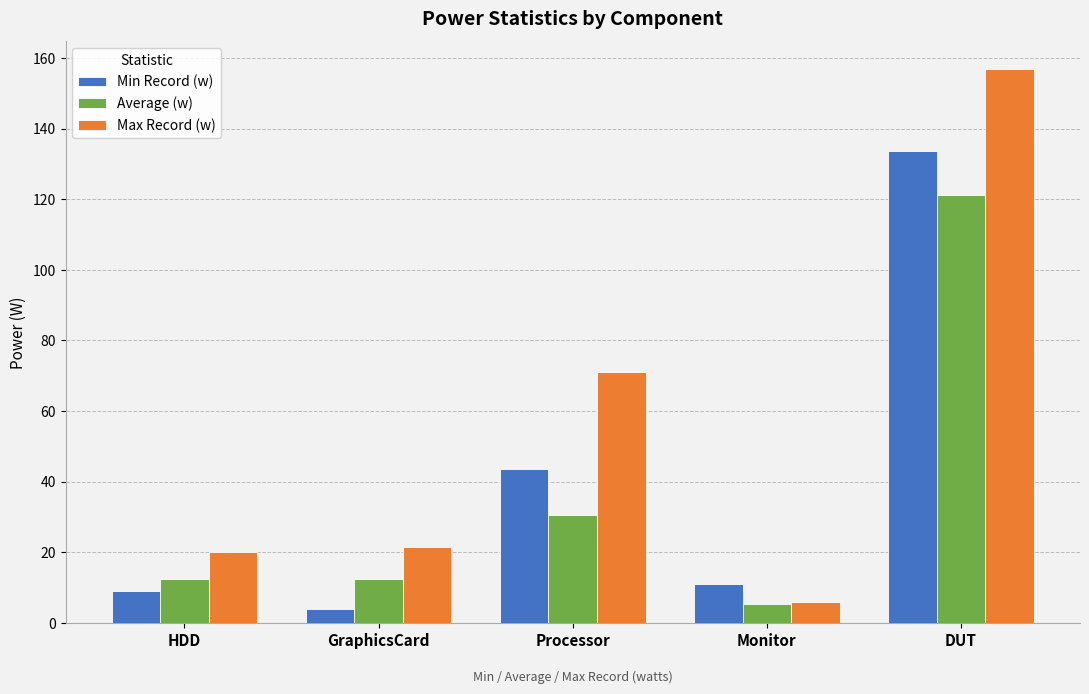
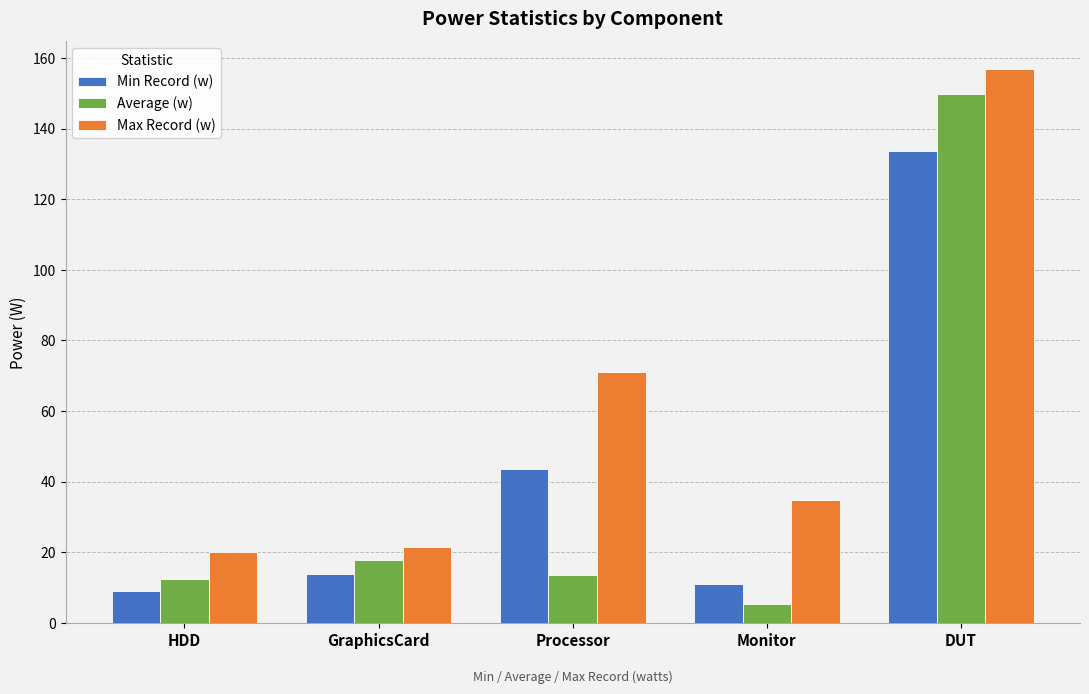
  {
    "Min Record (w)": {
      "HDD": 9,
-     "GraphicsCard": 4,
+     "GraphicsCard": 14,
      "Processor": 44,
      "Monitor": 11,
      "DUT": 134
    },
    "Average (w)": {
      "HDD": 12,
-     "GraphicsCard": 12,
-     "Processor": 31,
+     "GraphicsCard": 18,
+     "Processor": 14,
      "Monitor": 5,
-     "DUT": 121
+     "DUT": 150
    },
    "Max Record (w)": {
      "HDD": 20,
      "GraphicsCard": 22,
      "Processor": 71,
-     "Monitor": 6,
+     "Monitor": 35,
      "DUT": 157
    }
  }
